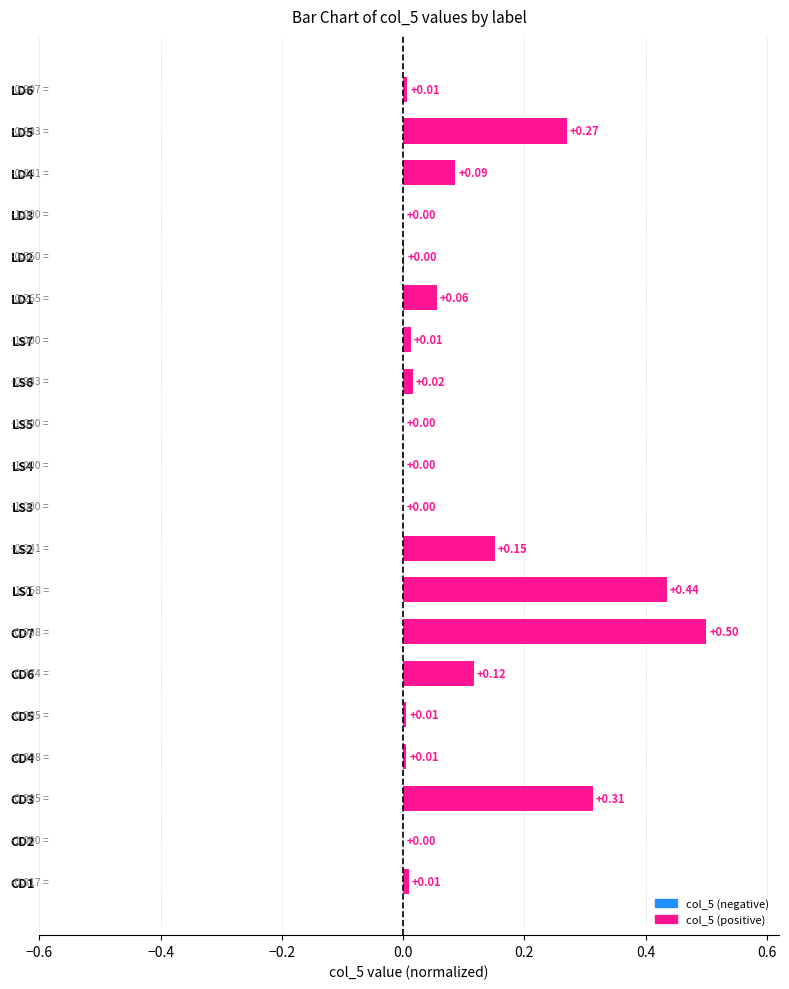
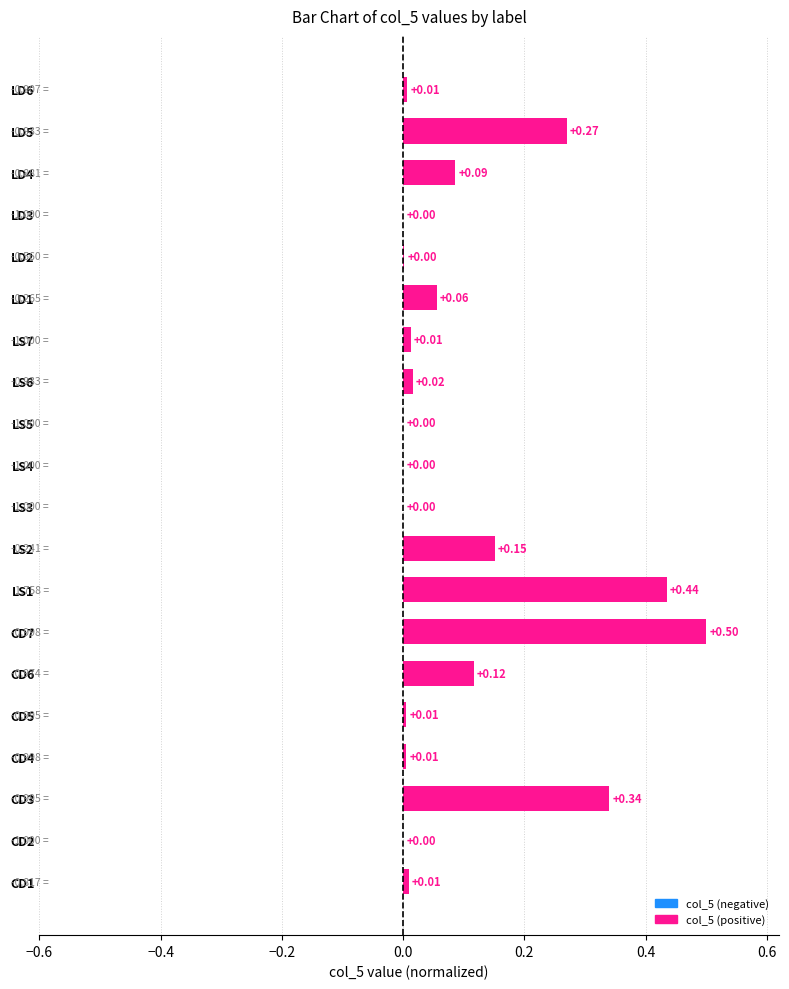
  {
    "LD6": "+0.01",
    "LD5": "+0.27",
    "LD4": "+0.09",
    "LD3": "+0.00",
    "LD2": "+0.00",
    "LD1": "+0.06",
    "LS7": "+0.01",
    "LS6": "+0.02",
    "LS5": "+0.00",
    "LS4": "+0.00",
    "LS3": "+0.00",
    "LS2": "+0.15",
    "LS1": "+0.44",
    "CD7": "+0.50",
    "CD6": "+0.12",
    "CD5": "+0.01",
    "CD4": "+0.01",
-   "CD3": "+0.31",
+   "CD3": "+0.34",
    "CD2": "+0.00",
    "CD1": "+0.01"
  }
